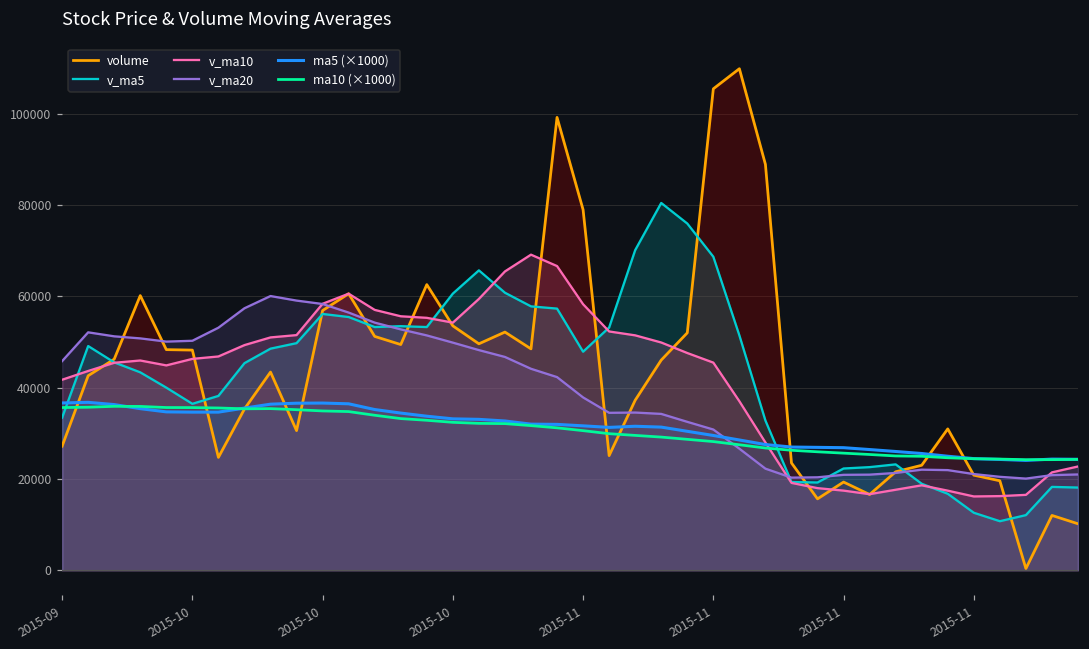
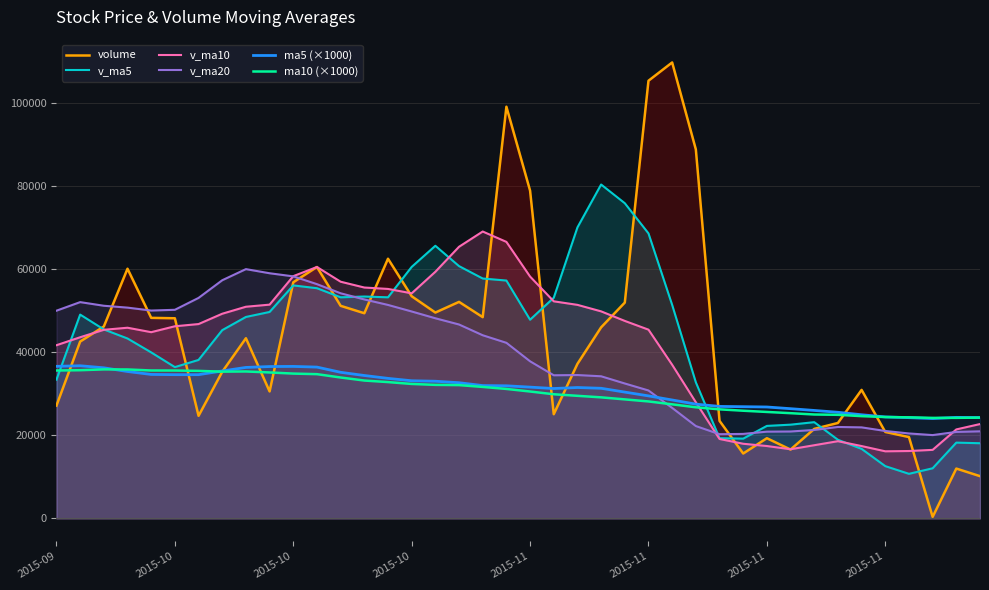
  {
    "volume": {
      "2015-09": 27000
    },
    "v_ma5": {
      "2015-09": 33000
    },
    "v_ma10": {
      "2015-09": 42000
    },
    "v_ma20": {
-     "2015-09": 46000
+     "2015-09": 50000
    },
    "ma5 (×1000)": {
      "2015-09": 37000
    },
    "ma10 (×1000)": {
      "2015-09": 36000
    }
  }
